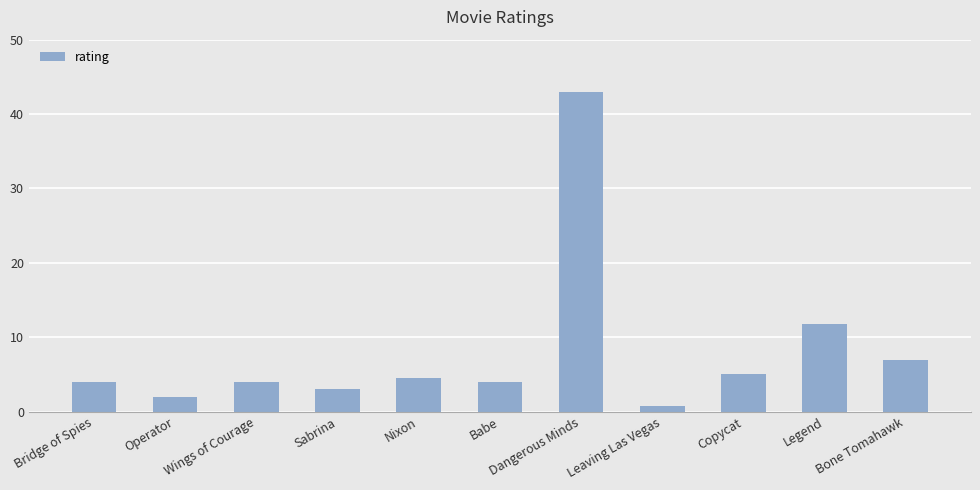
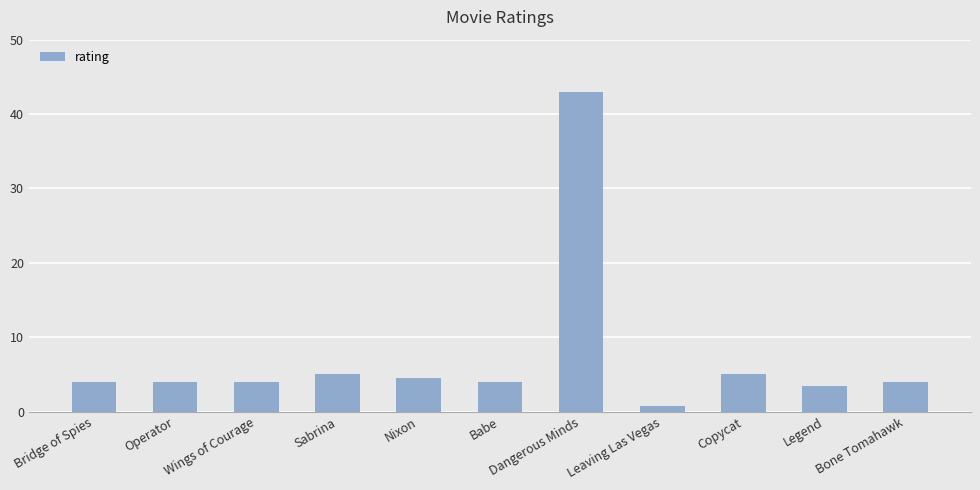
  {
    "Bridge of Spies": 4,
-   "Operator": 2,
+   "Operator": 4,
    "Wings of Courage": 4,
-   "Sabrina": 3,
+   "Sabrina": 5,
    "Nixon": 5,
    "Babe": 4,
    "Dangerous Minds": 43,
    "Leaving Las Vegas": 1,
    "Copycat": 5,
-   "Legend": 12,
-   "Bone Tomahawk": 7
+   "Legend": 4,
+   "Bone Tomahawk": 4
  }
